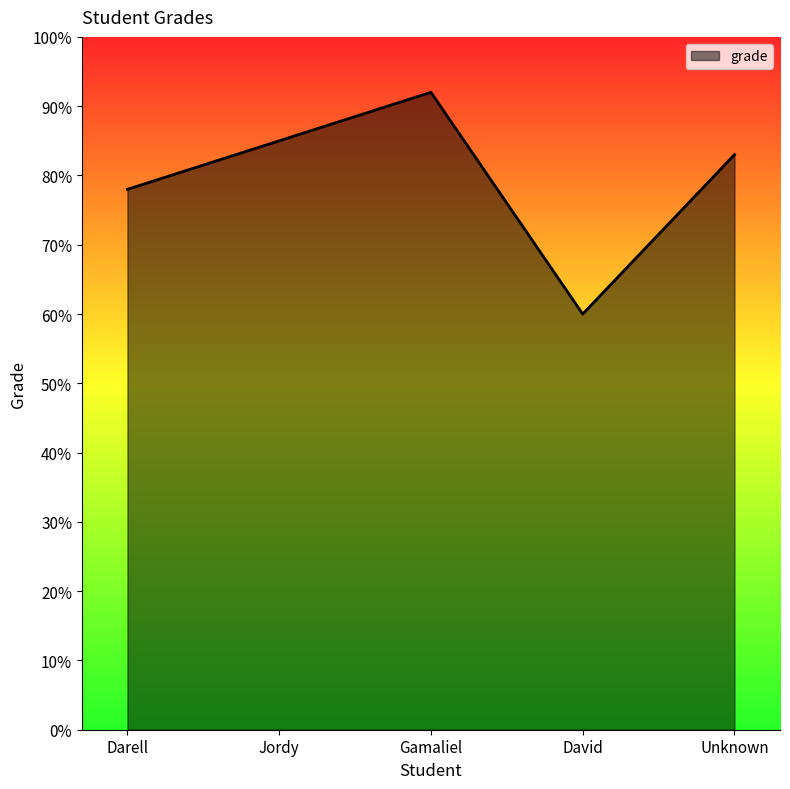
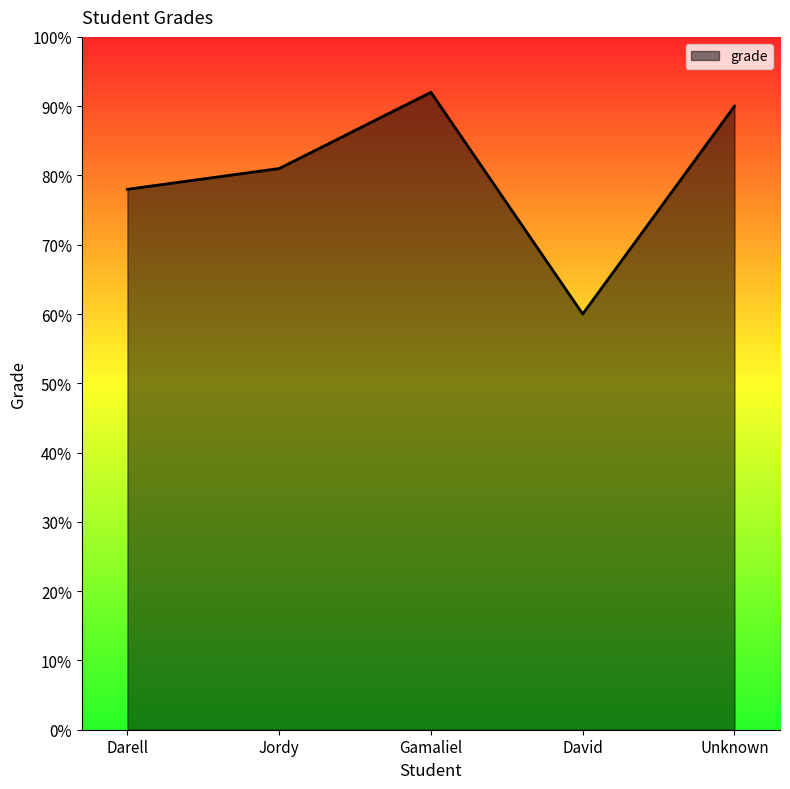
  {
    "Darell": "78%",
-   "Jordy": "85%",
+   "Jordy": "81%",
    "Gamaliel": "92%",
    "David": "60%",
-   "Unknown": "83%"
+   "Unknown": "90%"
  }
